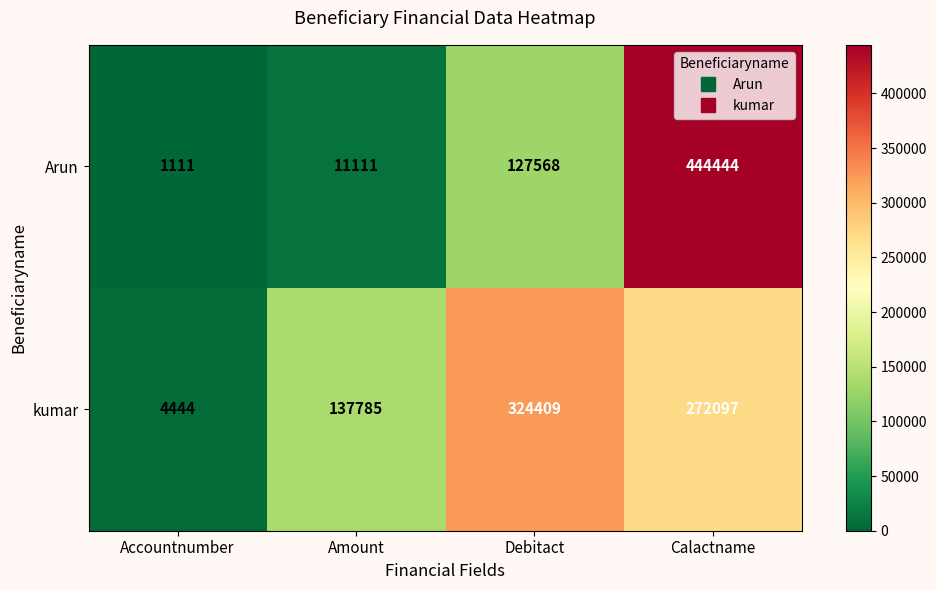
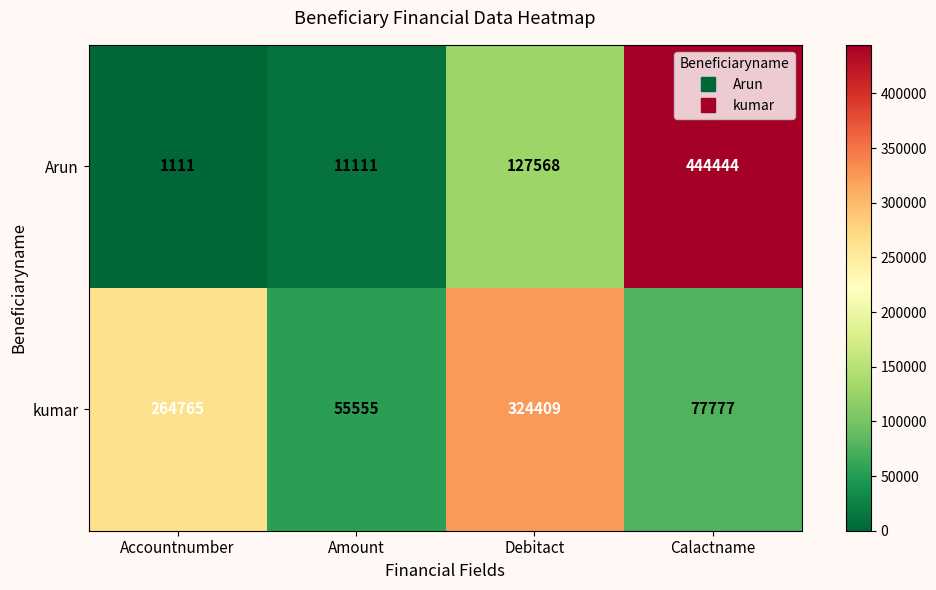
  {
    "Arun": {
      "Accountnumber": 1111,
      "Amount": 11111,
      "Debitact": 127568,
      "Calactname": 444444
    },
    "kumar": {
-     "Accountnumber": 4444,
-     "Amount": 137785,
+     "Accountnumber": 264765,
+     "Amount": 55555,
      "Debitact": 324409,
-     "Calactname": 272097
+     "Calactname": 77777
    }
  }
